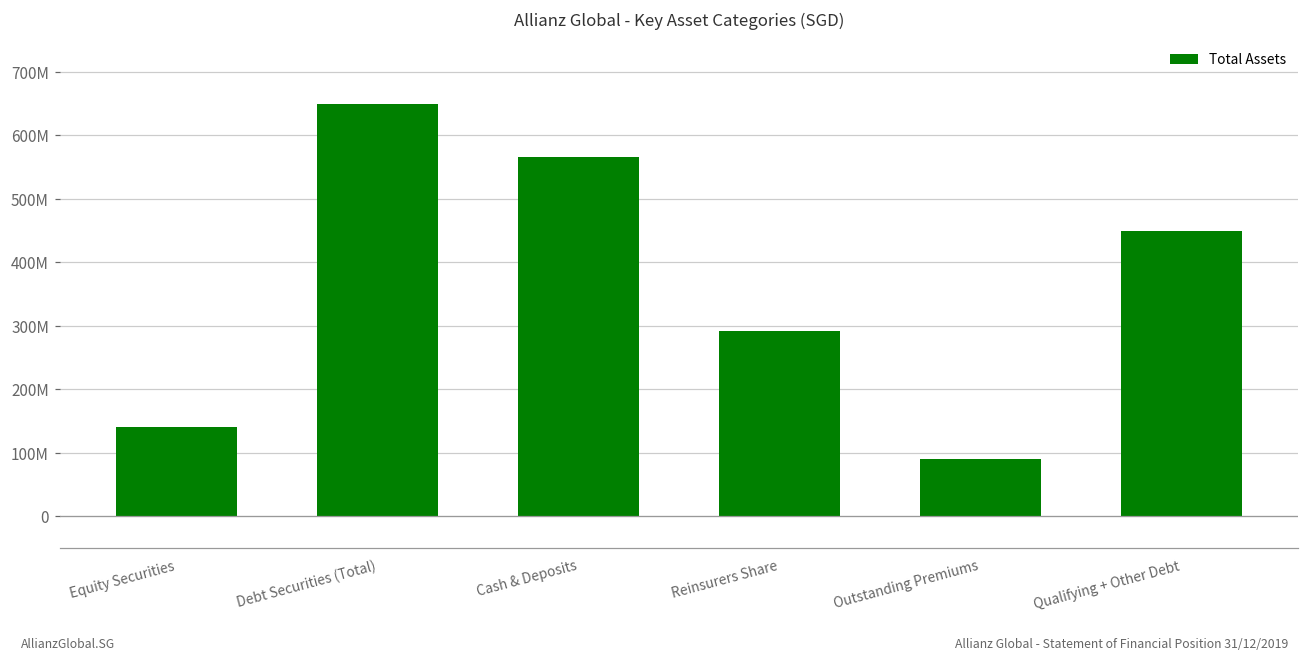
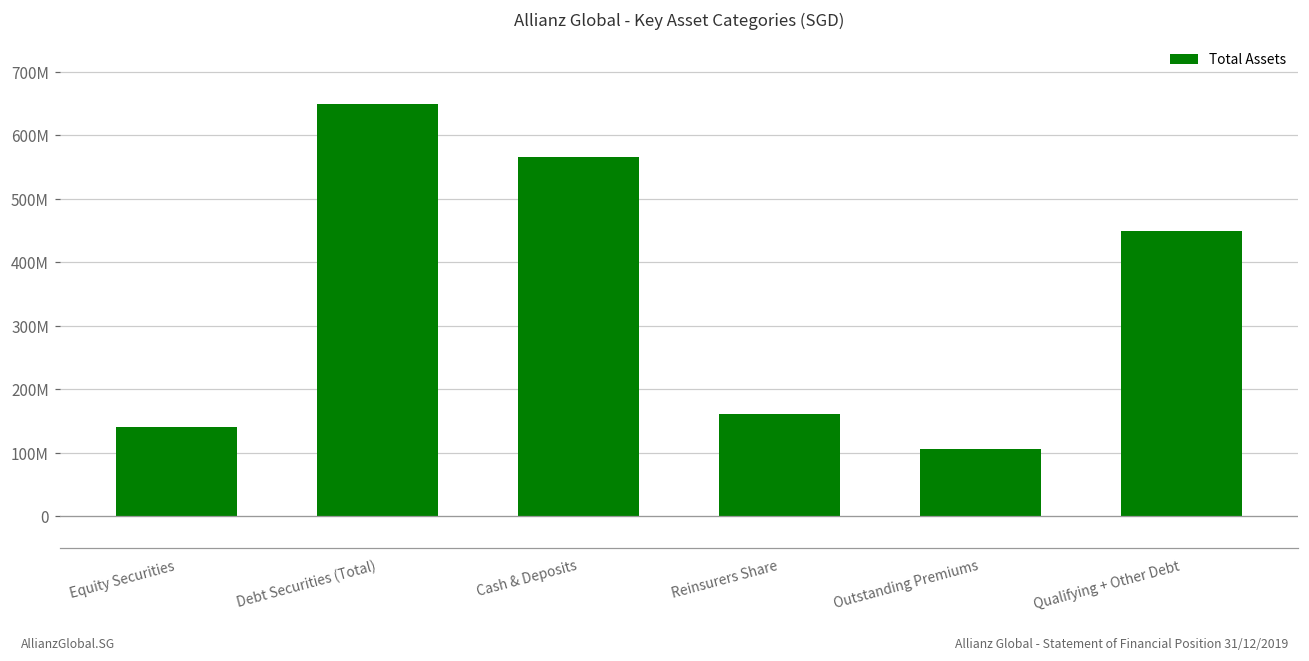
  {
    "Equity Securities": 140000000,
    "Debt Securities (Total)": 650000000,
    "Cash & Deposits": 570000000,
-   "Reinsurers Share": 290000000,
-   "Outstanding Premiums": 90000000,
+   "Reinsurers Share": 160000000,
+   "Outstanding Premiums": 110000000,
    "Qualifying + Other Debt": 450000000
  }
